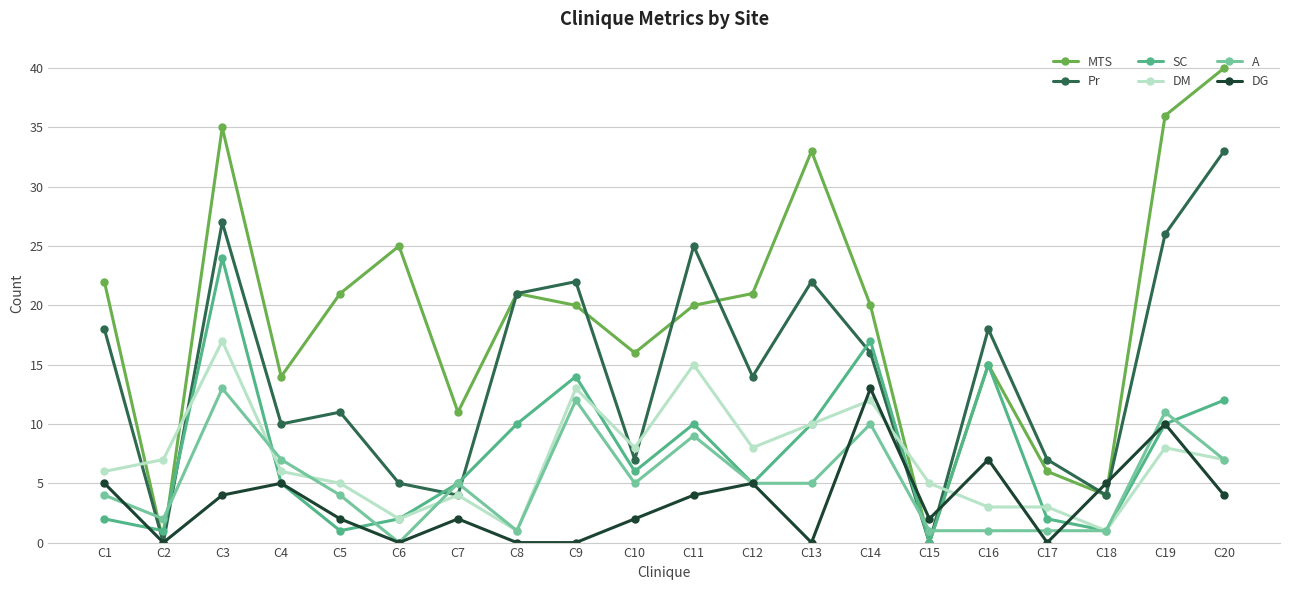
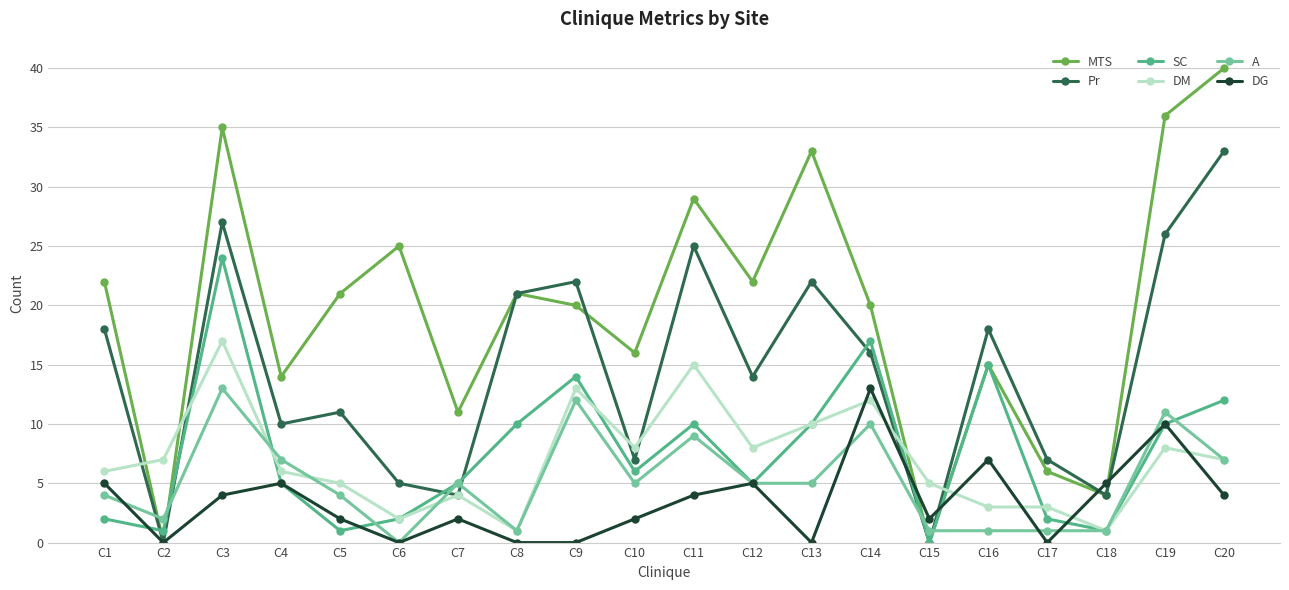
  {
    "MTS": {
      "C1": 22,
      "C3": 35,
      "C4": 14,
      "C5": 21,
      "C6": 25,
      "C7": 11,
      "C9": 20,
      "C10": 16,
-     "C11": 20,
-     "C12": 21,
+     "C11": 29,
+     "C12": 22,
      "C13": 33,
      "C14": 20,
      "C17": 6,
      "C19": 36,
      "C20": 40
    },
    "DM": {
      "C1": 6,
      "C2": 7,
      "C3": 17,
      "C4": 6,
      "C5": 5,
      "C9": 13,
      "C10": 8,
      "C11": 15,
      "C12": 8,
      "C14": 12,
      "C15": 5,
      "C16": 3,
      "C17": 3,
      "C19": 8
    }
  }
